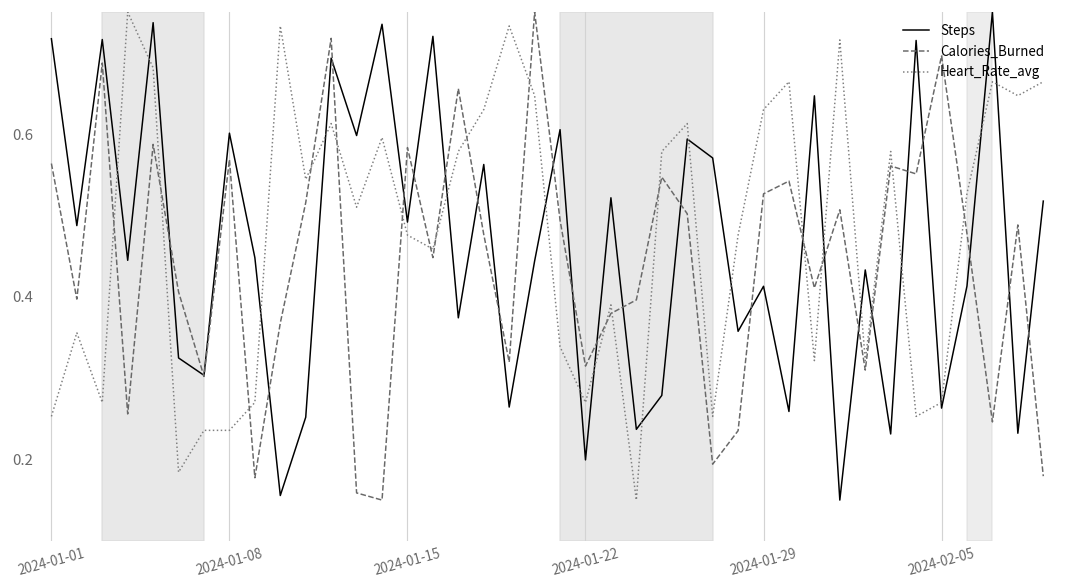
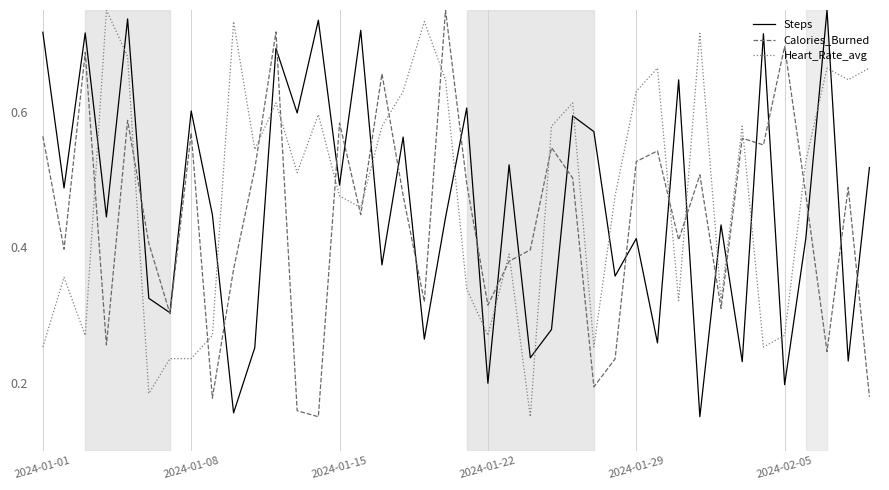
  {
    "Steps": {
      "2024-01-01": 0.72,
      "2024-01-08": 0.60,
      "2024-01-15": 0.49,
      "2024-01-22": 0.20,
      "2024-01-29": 0.41,
-     "2024-02-05": 0.26
+     "2024-02-05": 0.20
    }
  }
